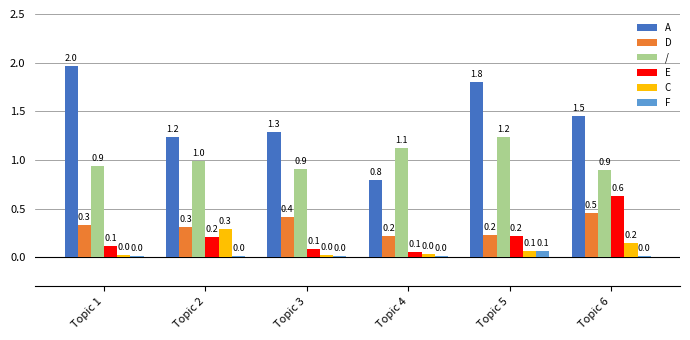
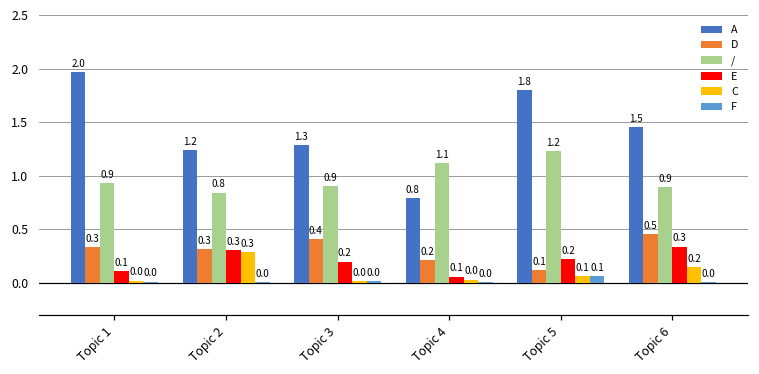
  {
    "D": {
      "Topic 1": 0.3,
      "Topic 2": 0.3,
      "Topic 3": 0.4,
      "Topic 4": 0.2,
-     "Topic 5": 0.2,
+     "Topic 5": 0.1,
      "Topic 6": 0.5
    },
    "/": {
      "Topic 1": 0.9,
-     "Topic 2": 1.0,
+     "Topic 2": 0.8,
      "Topic 3": 0.9,
      "Topic 4": 1.1,
      "Topic 5": 1.2,
      "Topic 6": 0.9
    },
    "E": {
      "Topic 1": 0.1,
-     "Topic 2": 0.2,
-     "Topic 3": 0.1,
+     "Topic 2": 0.3,
+     "Topic 3": 0.2,
      "Topic 4": 0.1,
      "Topic 5": 0.2,
-     "Topic 6": 0.6
+     "Topic 6": 0.3
    },
    "C": {
      "Topic 1": 0.0,
      "Topic 2": 0.3,
      "Topic 3": 0.0,
      "Topic 4": 0.0,
      "Topic 5": 0.1,
      "Topic 6": 0.2
    }
  }
